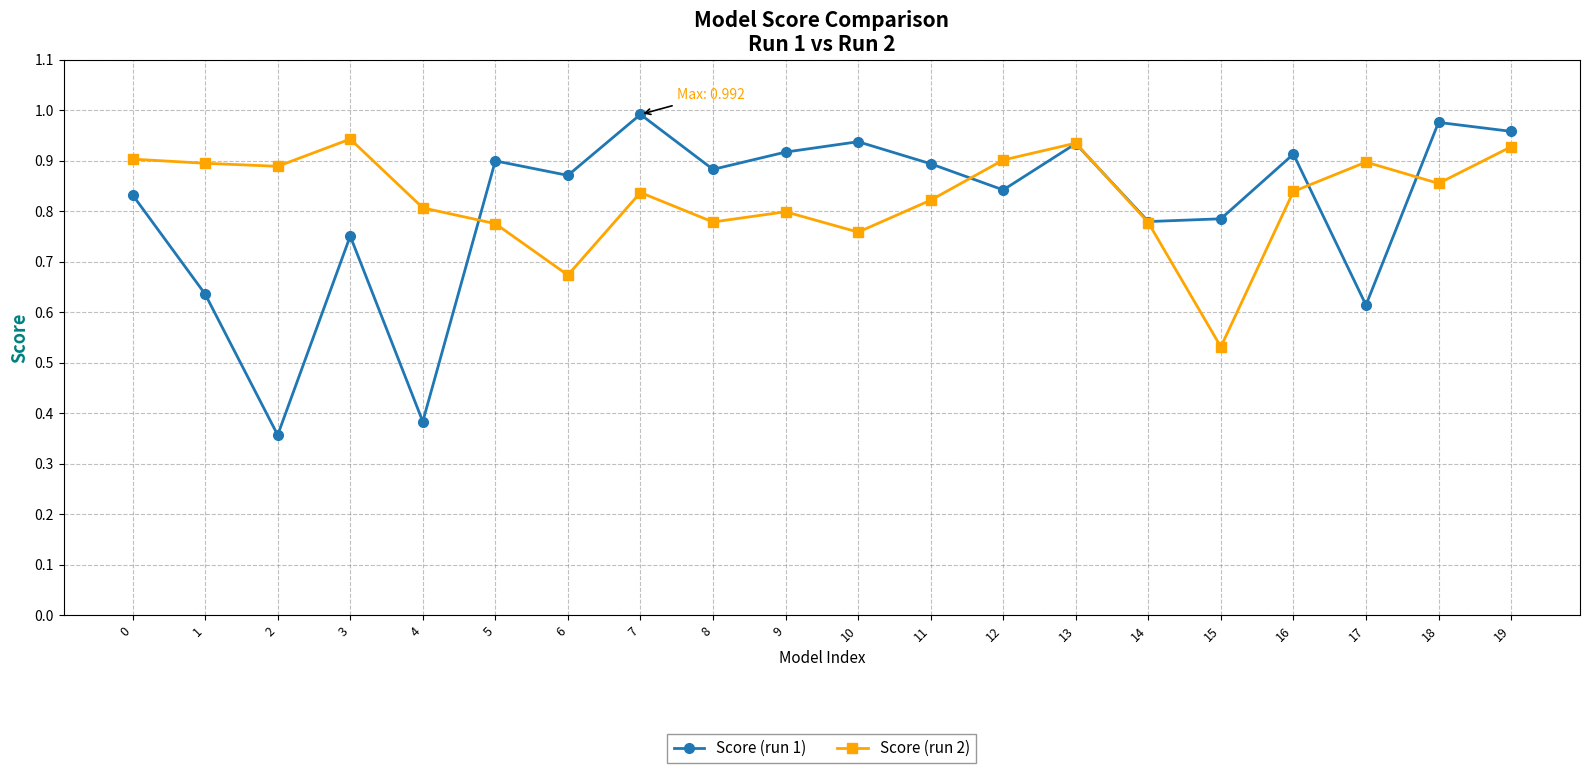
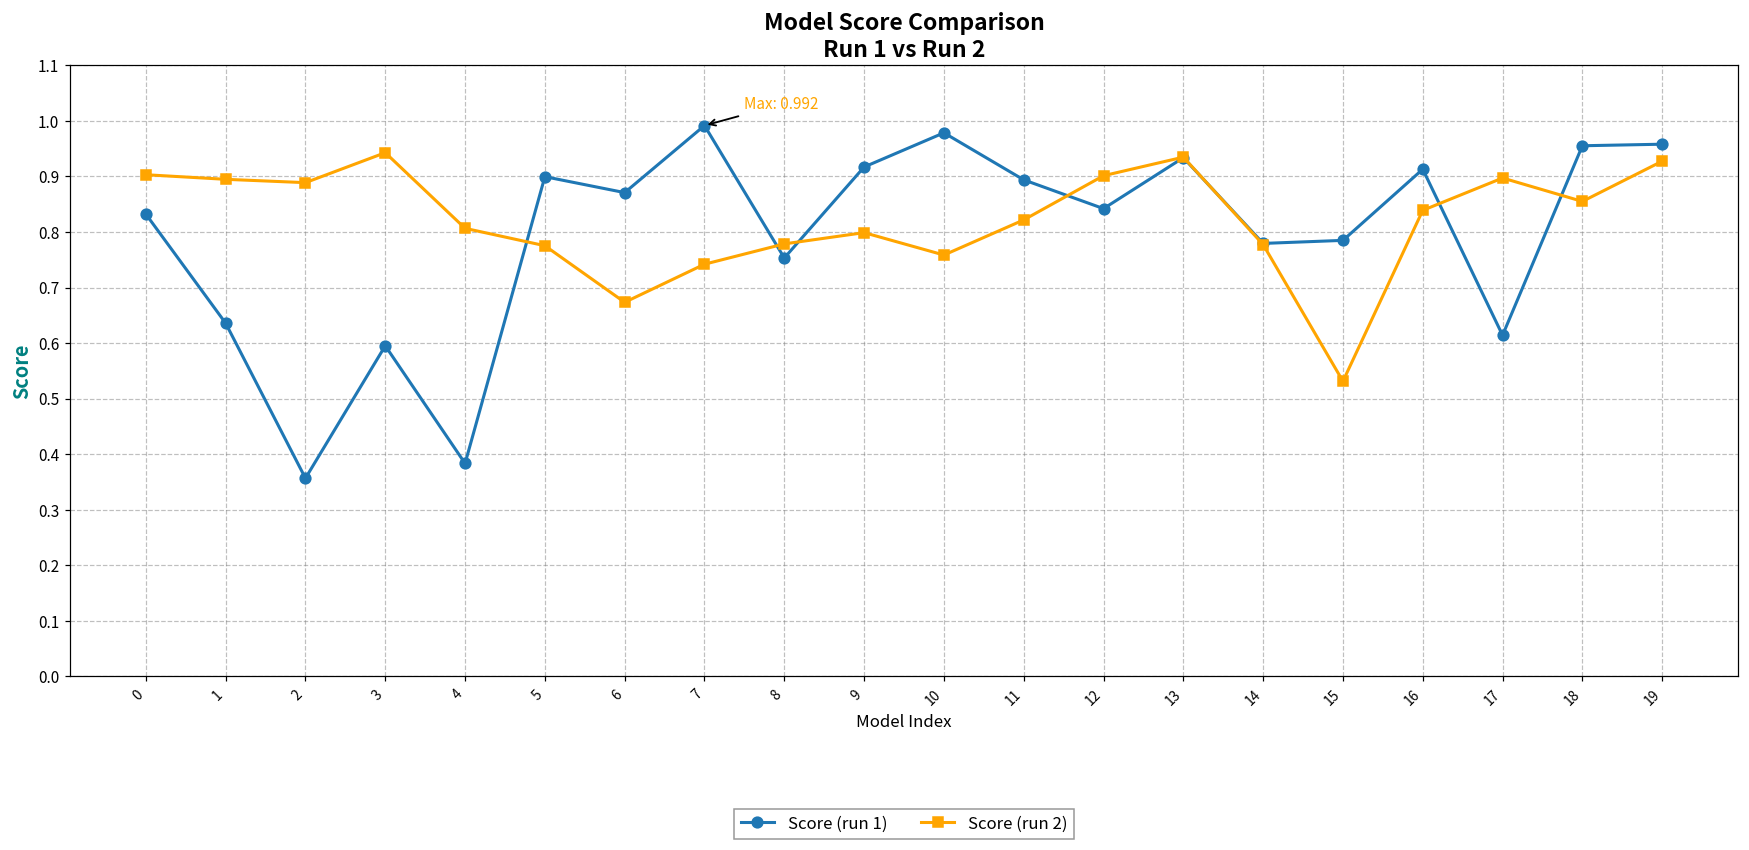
  {
    "Score (run 1)": {
      "0": 0.83,
      "1": 0.64,
      "2": 0.36,
-     "3": 0.75,
+     "3": 0.60,
      "4": 0.38,
      "5": 0.90,
      "6": 0.87,
-     "8": 0.88,
+     "8": 0.75,
      "9": 0.92,
-     "10": 0.94,
+     "10": 0.98,
      "11": 0.89,
      "12": 0.84,
      "15": 0.78,
      "16": 0.91,
      "17": 0.61,
-     "18": 0.98,
+     "18": 0.96,
      "19": 0.96
    },
    "Score (run 2)": {
      "0": 0.90,
      "1": 0.89,
      "2": 0.89,
      "3": 0.94,
      "4": 0.81,
      "5": 0.78,
      "6": 0.67,
-     "7": 0.84,
+     "7": 0.74,
      "8": 0.78,
      "9": 0.80,
      "10": 0.76,
      "11": 0.82,
      "12": 0.90,
      "15": 0.53,
      "16": 0.84,
      "17": 0.90,
      "18": 0.86,
      "19": 0.93
    }
  }
